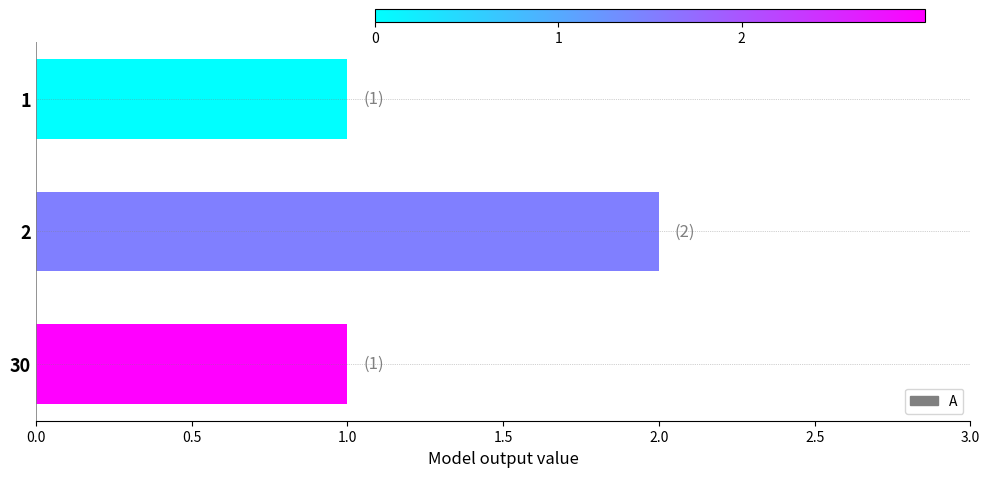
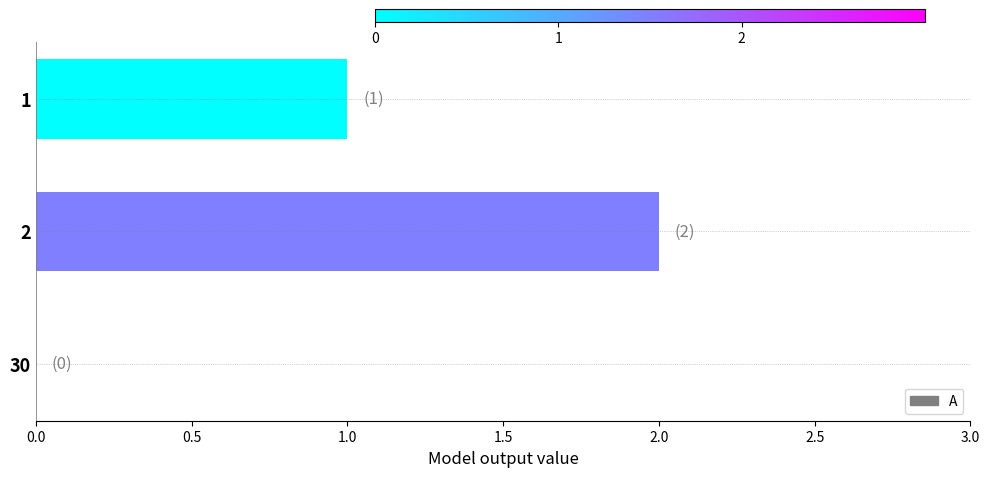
  {
    "1": "(1)",
    "2": "(2)",
-   "30": "(1)"
+   "30": "(0)"
  }
